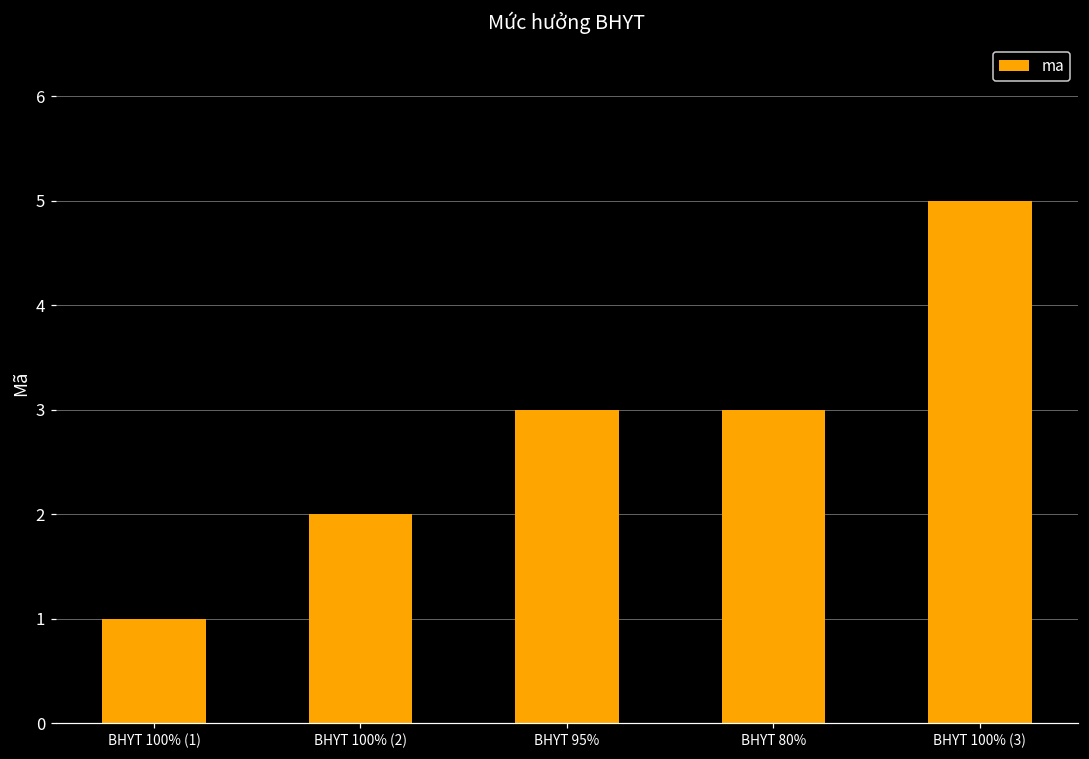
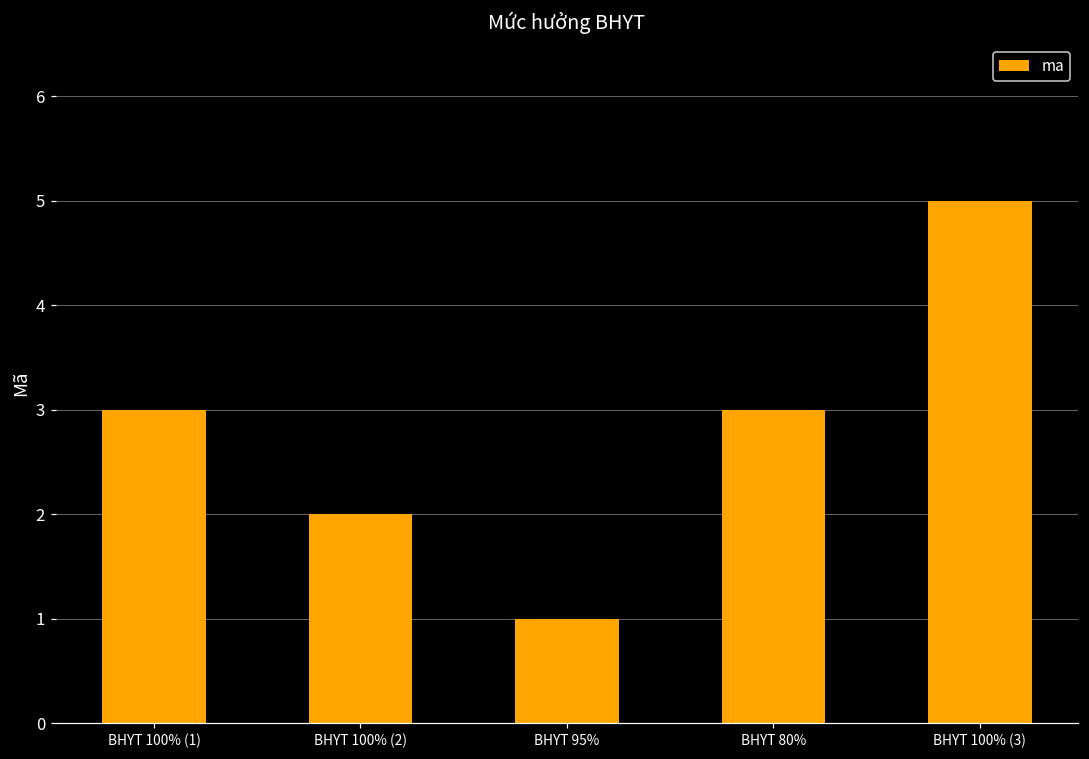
  {
-   "BHYT 100% (1)": 1,
+   "BHYT 100% (1)": 3,
    "BHYT 100% (2)": 2,
-   "BHYT 95%": 3,
+   "BHYT 95%": 1,
    "BHYT 80%": 3,
    "BHYT 100% (3)": 5
  }
